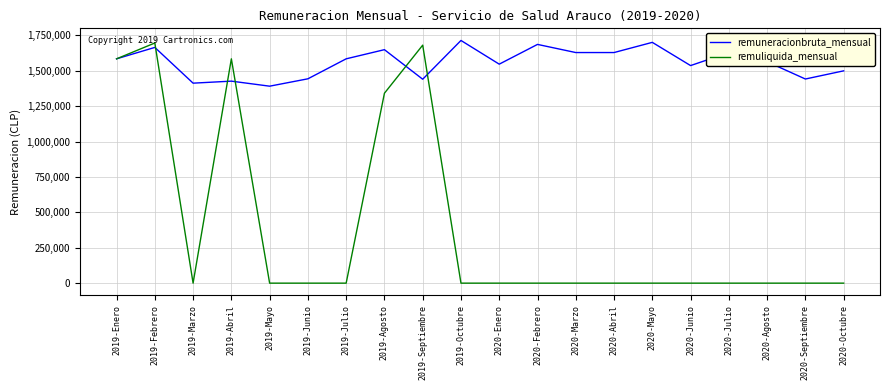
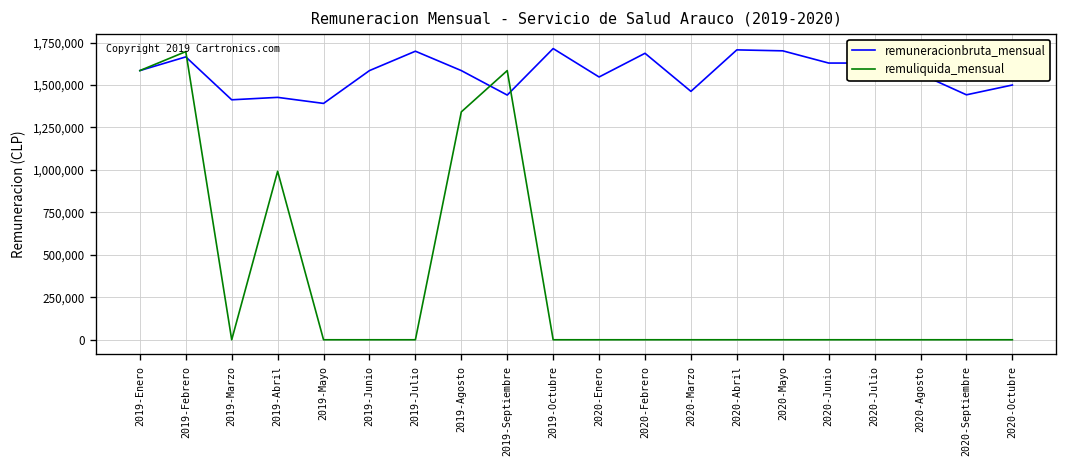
  {
    "remuneracionbruta_mensual": {
      "2019-Febrero": "1,670,000",
      "2019-Marzo": "1,410,000",
      "2019-Abril": "1,430,000",
      "2019-Mayo": "1,390,000",
-     "2019-Junio": "1,440,000",
-     "2019-Julio": "1,580,000",
-     "2019-Agosto": "1,650,000",
+     "2019-Junio": "1,580,000",
+     "2019-Julio": "1,700,000",
+     "2019-Agosto": "1,580,000",
      "2019-Septiembre": "1,440,000",
      "2019-Octubre": "1,710,000",
      "2020-Enero": "1,550,000",
      "2020-Febrero": "1,690,000",
-     "2020-Marzo": "1,630,000",
-     "2020-Abril": "1,630,000",
+     "2020-Marzo": "1,460,000",
+     "2020-Abril": "1,710,000",
      "2020-Mayo": "1,700,000",
-     "2020-Junio": "1,540,000",
+     "2020-Junio": "1,630,000",
      "2020-Septiembre": "1,440,000",
      "2020-Octubre": "1,500,000"
    },
    "remuliquida_mensual": {
      "2019-Marzo": "0",
-     "2019-Abril": "1,580,000",
+     "2019-Abril": "990,000",
      "2019-Mayo": "0",
      "2019-Junio": "0",
      "2019-Julio": "0",
      "2019-Agosto": "1,340,000",
-     "2019-Septiembre": "1,680,000",
+     "2019-Septiembre": "1,580,000",
      "2019-Octubre": "0",
      "2020-Enero": "0",
      "2020-Febrero": "0",
      "2020-Marzo": "0",
      "2020-Abril": "0",
      "2020-Mayo": "0",
      "2020-Junio": "0",
      "2020-Julio": "0",
      "2020-Agosto": "0",
      "2020-Septiembre": "0",
      "2020-Octubre": "0"
    }
  }
